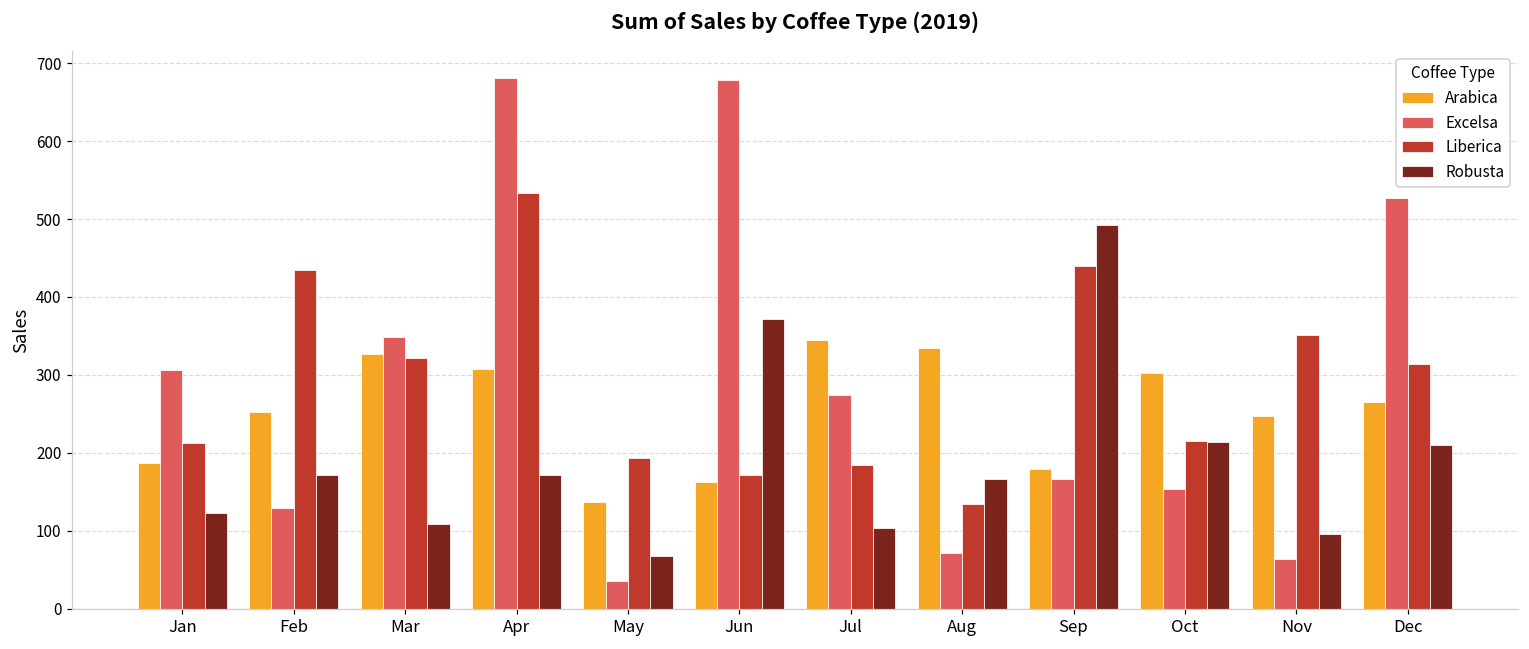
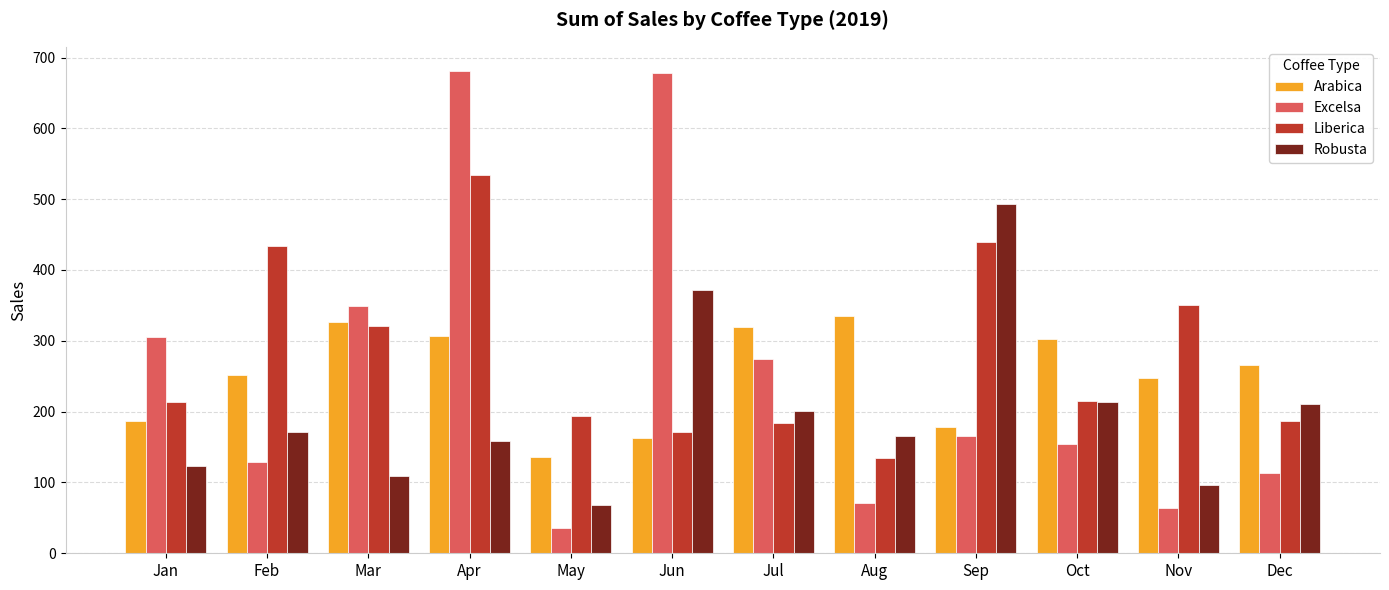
  {
    "Arabica": {
      "Jan": 190,
      "Feb": 250,
      "Mar": 330,
      "Apr": 310,
      "May": 140,
      "Jun": 160,
-     "Jul": 350,
+     "Jul": 320,
      "Aug": 330,
      "Sep": 180,
      "Oct": 300,
      "Nov": 250,
      "Dec": 270
    },
    "Excelsa": {
      "Jan": 310,
      "Feb": 130,
      "Mar": 350,
      "Apr": 680,
      "May": 40,
      "Jun": 680,
      "Jul": 270,
      "Aug": 70,
      "Sep": 170,
      "Oct": 150,
      "Nov": 60,
-     "Dec": 530
+     "Dec": 110
    },
    "Liberica": {
      "Jan": 210,
      "Feb": 430,
      "Mar": 320,
      "Apr": 530,
      "May": 190,
      "Jun": 170,
      "Jul": 180,
      "Aug": 130,
      "Sep": 440,
      "Oct": 220,
      "Nov": 350,
-     "Dec": 310
+     "Dec": 190
    },
    "Robusta": {
      "Jan": 120,
      "Feb": 170,
      "Mar": 110,
-     "Apr": 170,
+     "Apr": 160,
      "May": 70,
      "Jun": 370,
-     "Jul": 100,
+     "Jul": 200,
      "Aug": 170,
      "Sep": 490,
      "Oct": 210,
      "Nov": 100,
      "Dec": 210
    }
  }
